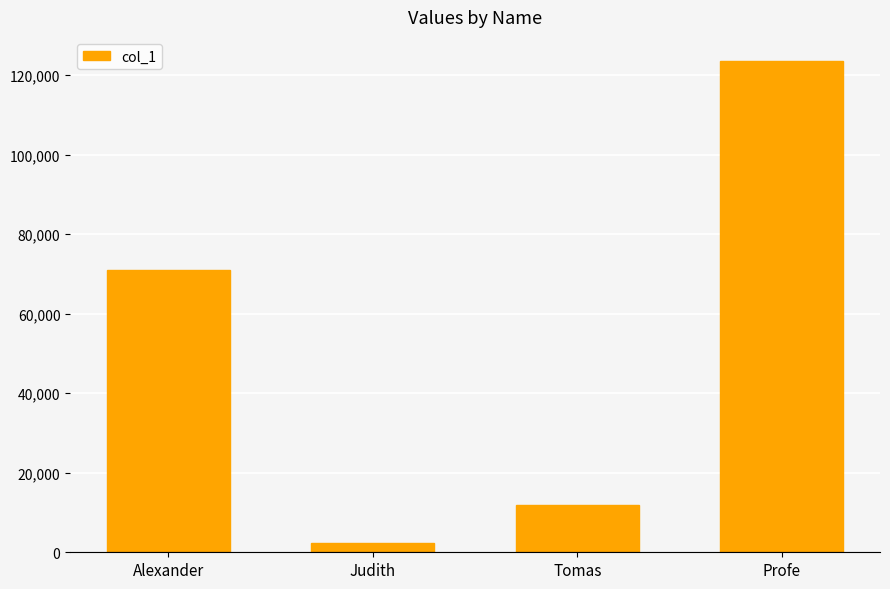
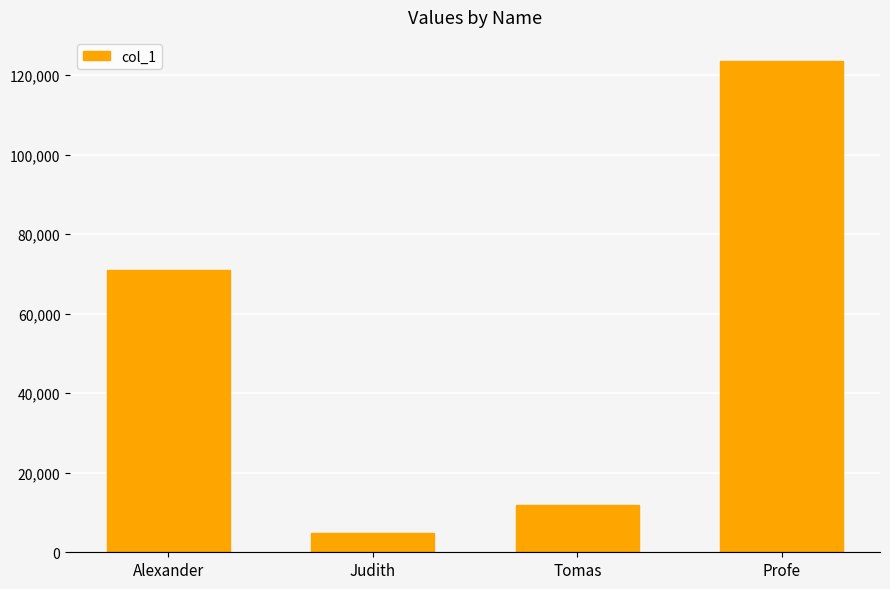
  {
    "Alexander": "71,000",
-   "Judith": "2,000",
+   "Judith": "5,000",
    "Tomas": "12,000",
    "Profe": "123,000"
  }
